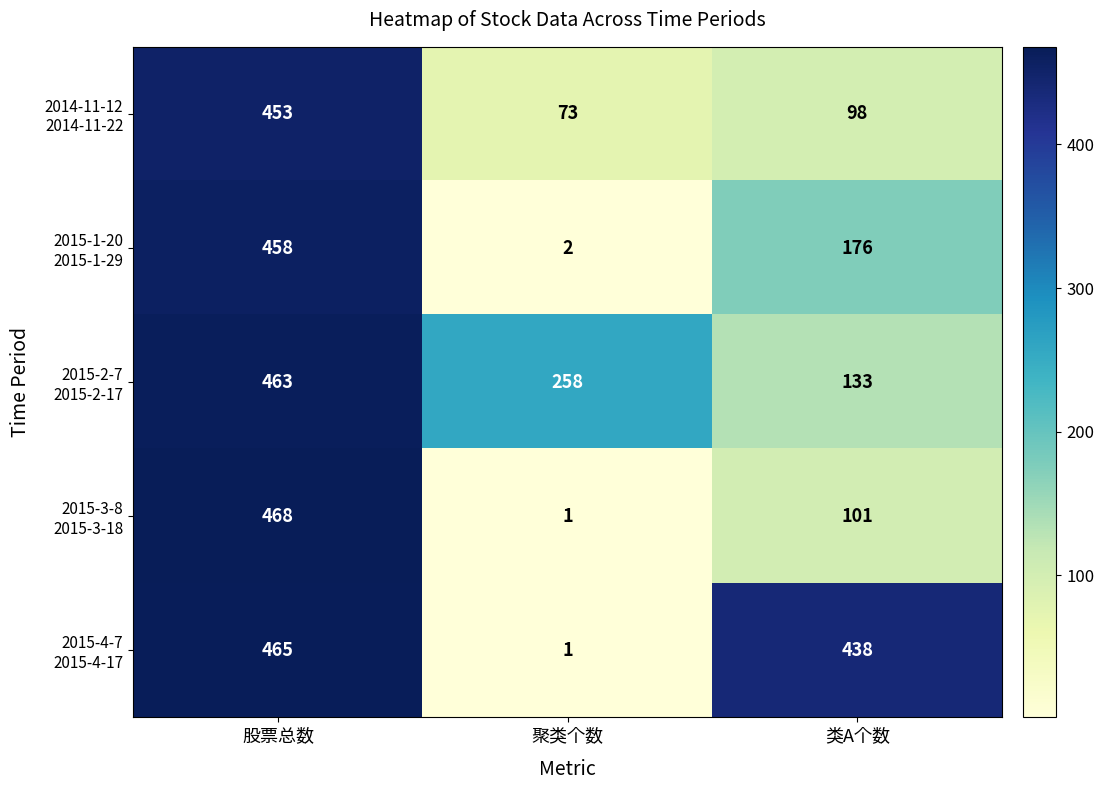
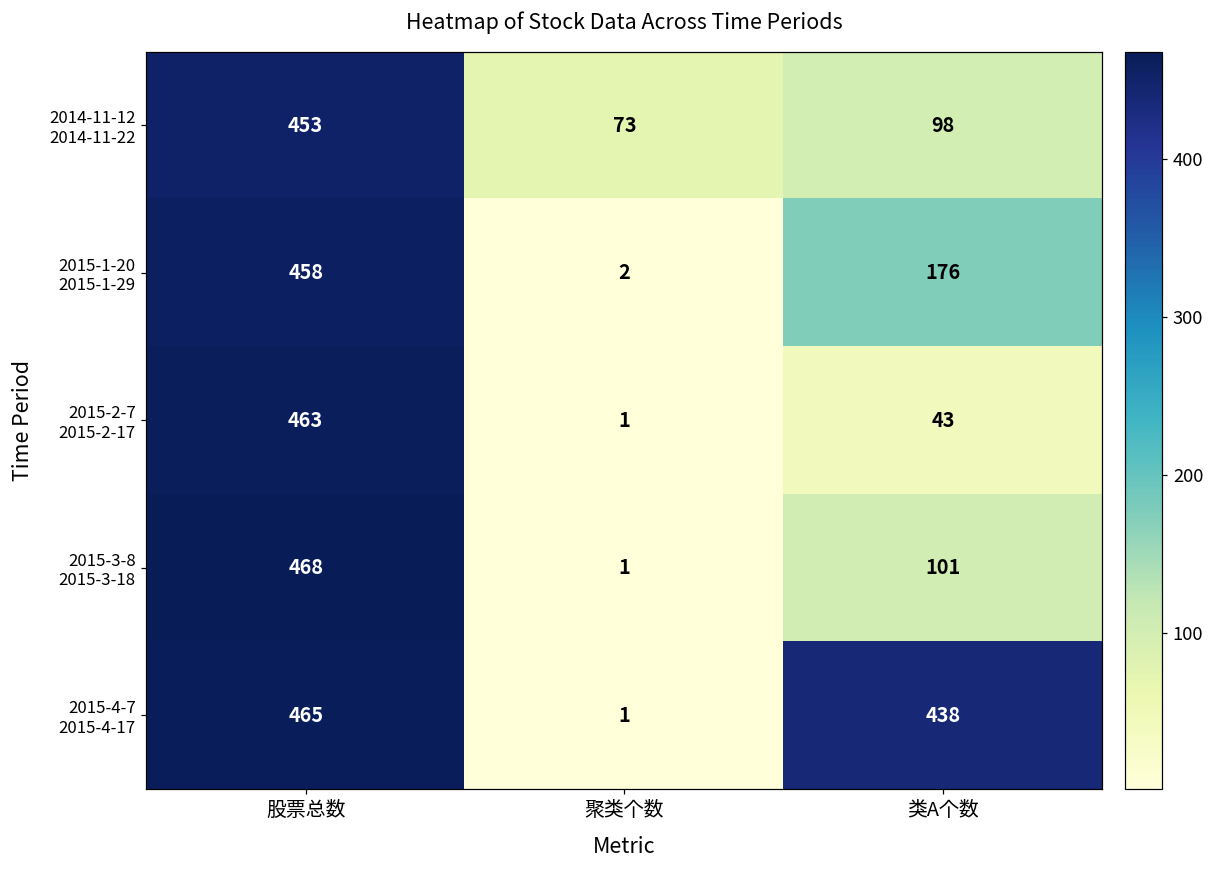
  {
    "2014-11-12 2014-11-22": {
      "股票总数": 453,
      "聚类个数": 73,
      "类A个数": 98
    },
    "2015-1-20 2015-1-29": {
      "股票总数": 458,
      "聚类个数": 2,
      "类A个数": 176
    },
    "2015-2-7 2015-2-17": {
      "股票总数": 463,
-     "聚类个数": 258,
-     "类A个数": 133
+     "聚类个数": 1,
+     "类A个数": 43
    },
    "2015-3-8 2015-3-18": {
      "股票总数": 468,
      "聚类个数": 1,
      "类A个数": 101
    },
    "2015-4-7 2015-4-17": {
      "股票总数": 465,
      "聚类个数": 1,
      "类A个数": 438
    }
  }
